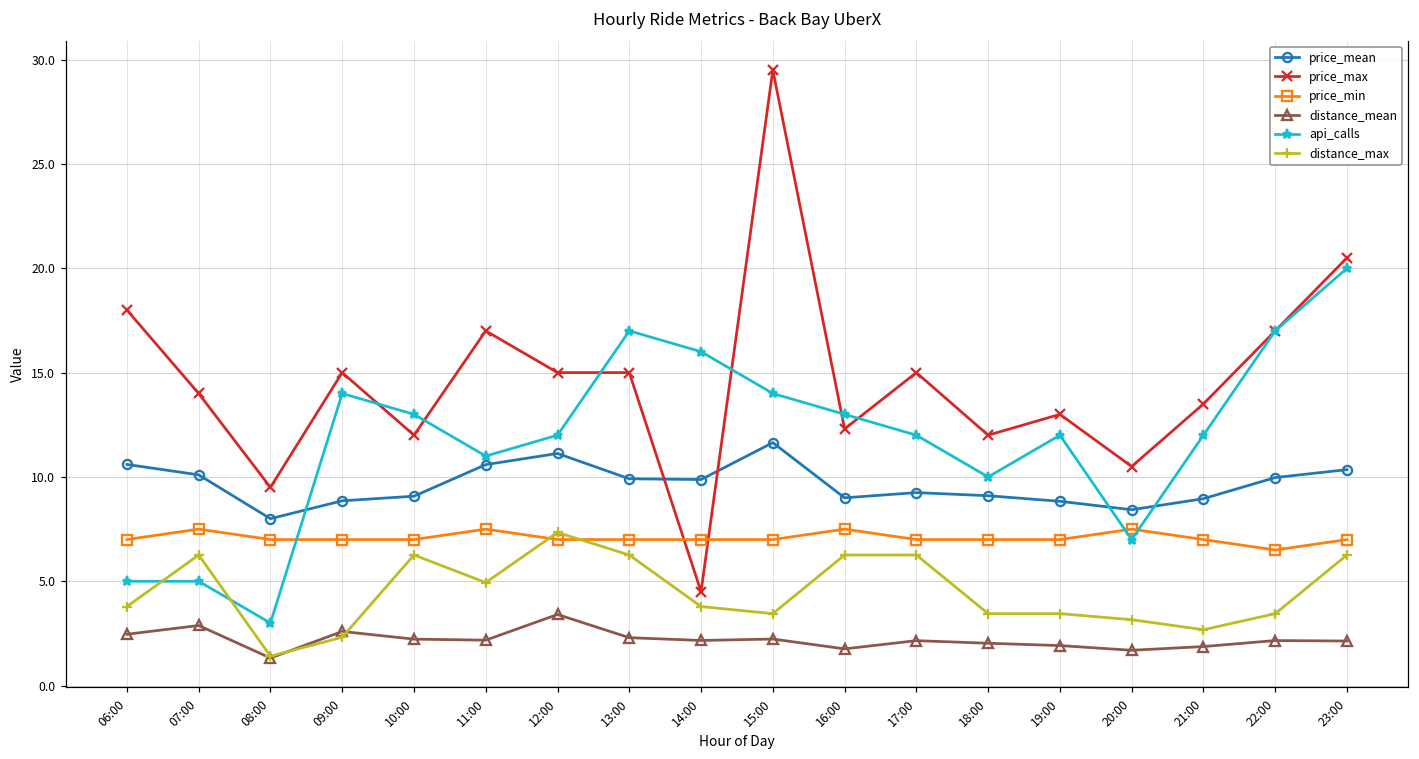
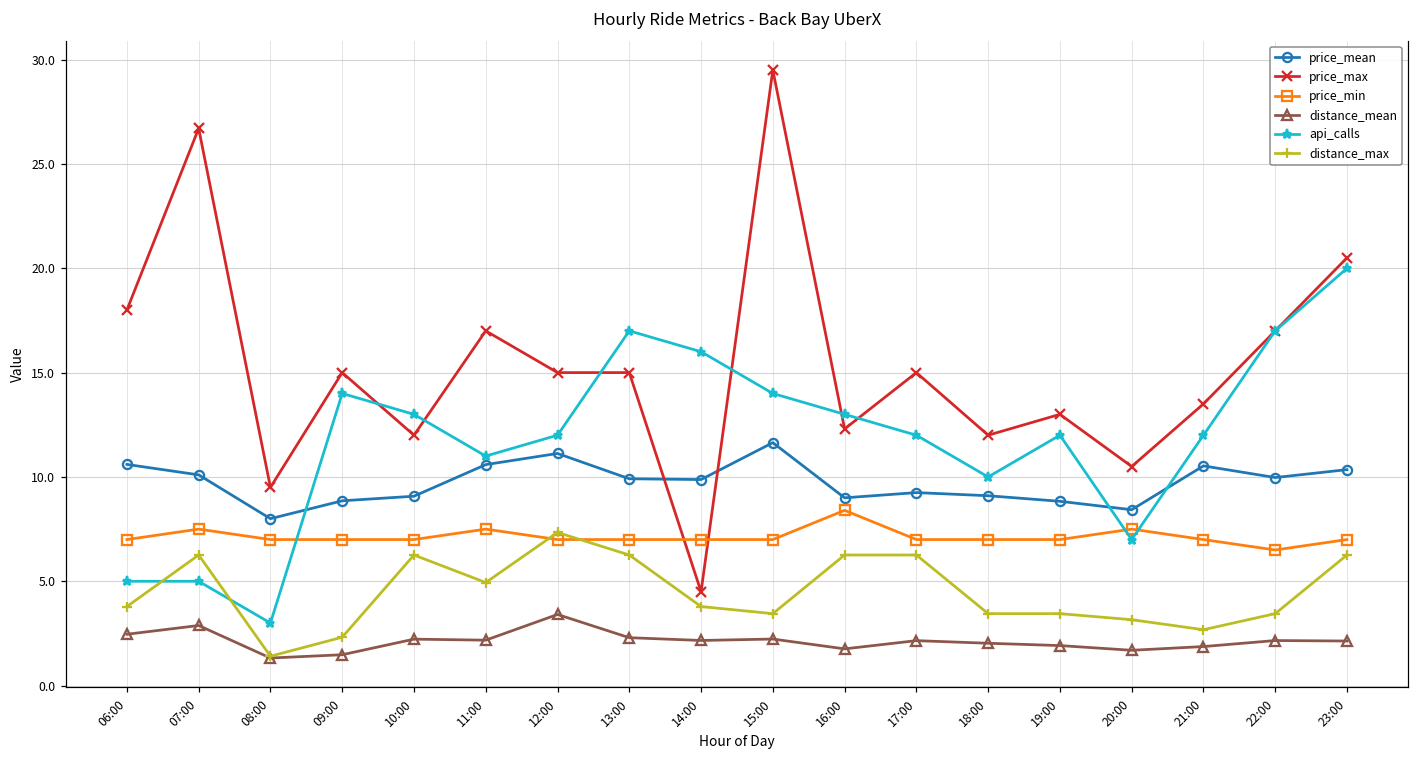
  {
    "price_mean": {
      "06:00": 10.6,
      "07:00": 10.1,
      "08:00": 8.0,
      "09:00": 8.9,
      "10:00": 9.1,
      "11:00": 10.6,
      "12:00": 11.1,
      "13:00": 9.9,
      "14:00": 9.9,
      "15:00": 11.6,
      "16:00": 9.0,
      "17:00": 9.3,
      "18:00": 9.1,
      "19:00": 8.8,
      "20:00": 8.4,
-     "21:00": 9.0,
+     "21:00": 10.5,
      "22:00": 10.0,
      "23:00": 10.4
    },
    "price_max": {
      "06:00": 18.0,
-     "07:00": 14.0,
+     "07:00": 26.7,
      "08:00": 9.5,
      "09:00": 15.0,
      "10:00": 12.0,
      "11:00": 17.0,
      "12:00": 15.0,
      "13:00": 15.0,
      "14:00": 4.5,
      "15:00": 29.5,
      "16:00": 12.3,
      "17:00": 15.0,
      "18:00": 12.0,
      "19:00": 13.0,
      "20:00": 10.5,
      "21:00": 13.5,
      "23:00": 20.5
    },
    "price_min": {
      "06:00": 7.0,
      "07:00": 7.5,
      "08:00": 7.0,
      "09:00": 7.0,
      "10:00": 7.0,
      "11:00": 7.5,
      "12:00": 7.0,
      "13:00": 7.0,
      "14:00": 7.0,
      "15:00": 7.0,
-     "16:00": 7.5,
+     "16:00": 8.4,
      "17:00": 7.0,
      "18:00": 7.0,
      "19:00": 7.0,
      "20:00": 7.5,
      "21:00": 7.0,
      "22:00": 6.5,
      "23:00": 7.0
    },
    "distance_mean": {
      "06:00": 2.5,
      "07:00": 2.9,
-     "09:00": 2.6,
+     "09:00": 1.5,
      "10:00": 2.2,
      "11:00": 2.2,
      "12:00": 3.4,
      "13:00": 2.3,
      "14:00": 2.2,
      "15:00": 2.2,
      "16:00": 1.8,
      "17:00": 2.2,
      "18:00": 2.0,
      "19:00": 1.9,
      "20:00": 1.7,
      "21:00": 1.9,
      "22:00": 2.2,
      "23:00": 2.1
    },
    "api_calls": {
      "06:00": 5.0,
      "07:00": 5.0,
      "08:00": 3.0,
      "09:00": 14.0,
      "10:00": 13.0,
      "11:00": 11.0,
      "12:00": 12.0,
      "13:00": 17.0,
      "14:00": 16.0,
      "15:00": 14.0,
      "16:00": 13.0,
      "17:00": 12.0,
      "18:00": 10.0,
      "19:00": 12.0,
      "20:00": 7.0,
      "21:00": 12.0,
      "23:00": 20.0
    },
    "distance_max": {
      "06:00": 3.8,
      "07:00": 6.3,
      "09:00": 2.3,
      "10:00": 6.3,
      "11:00": 4.9,
      "12:00": 7.3,
      "13:00": 6.3,
      "14:00": 3.8,
      "15:00": 3.5,
      "16:00": 6.3,
      "17:00": 6.3,
      "18:00": 3.5,
      "19:00": 3.5,
      "20:00": 3.2,
      "21:00": 2.7,
      "22:00": 3.5,
      "23:00": 6.3
    }
  }
